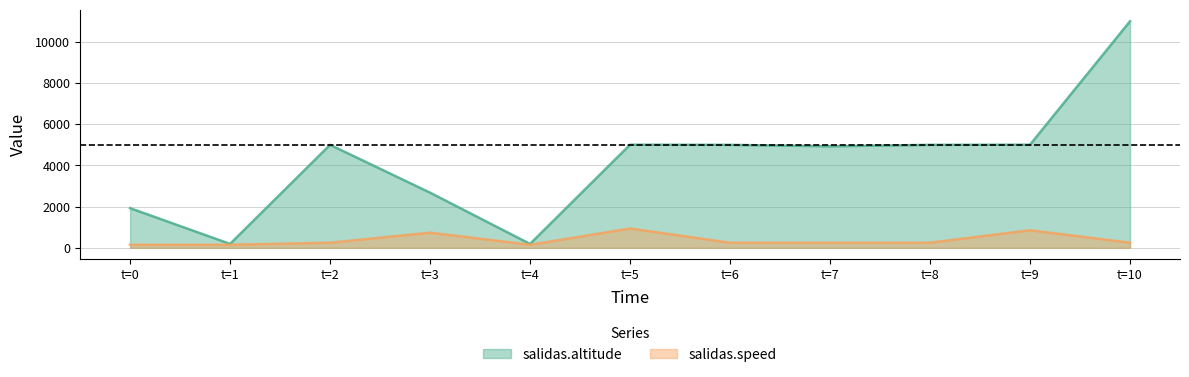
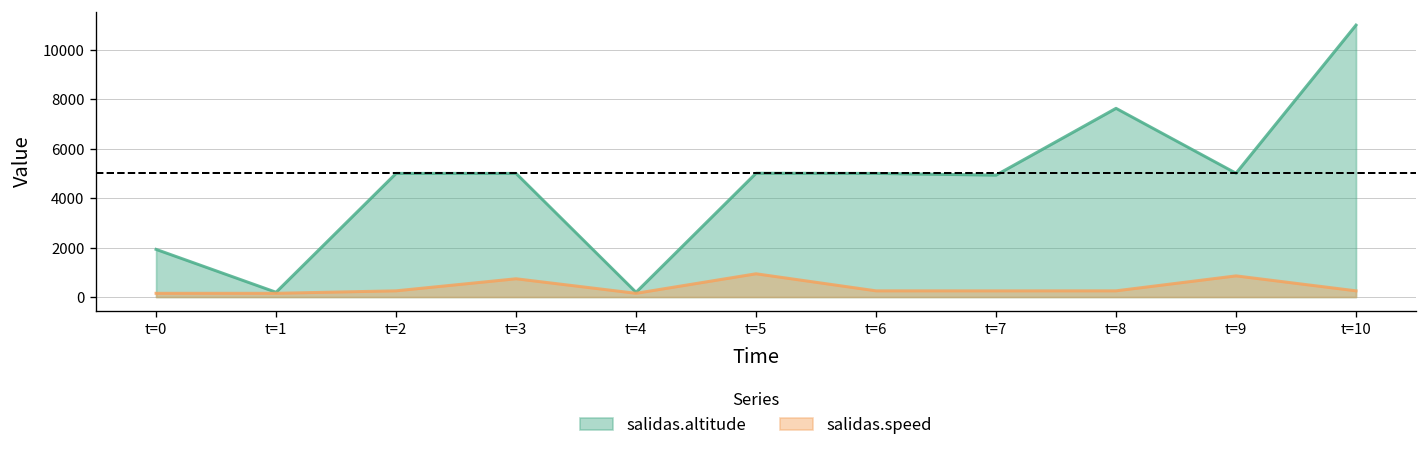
  {
    "salidas.altitude": {
      "t=0": 1900,
      "t=2": 5000,
-     "t=3": 2700,
+     "t=3": 5000,
      "t=5": 5000,
      "t=6": 5000,
      "t=7": 4900,
-     "t=8": 5000,
+     "t=8": 7600,
      "t=9": 5000,
      "t=10": 11000
    },
    "salidas.speed": {
      "t=0": 200,
      "t=2": 300,
      "t=3": 700,
      "t=5": 900,
      "t=6": 300,
      "t=7": 200,
      "t=8": 300,
      "t=9": 900,
      "t=10": 300
    }
  }
